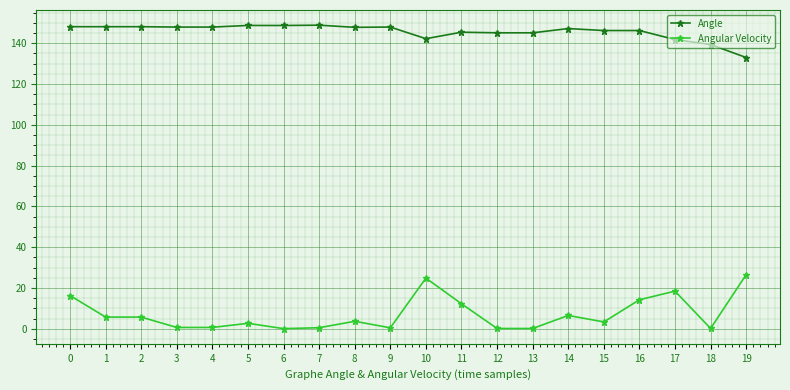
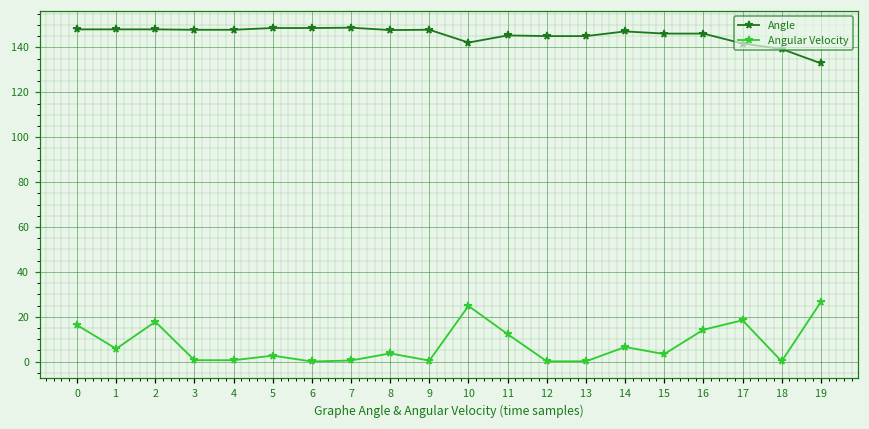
  {
    "Angle": {
      "0": 148,
      "1": 148,
      "2": 148,
      "3": 148,
      "4": 148,
      "5": 149,
      "6": 149,
      "7": 149,
      "8": 148,
      "9": 148,
      "10": 142,
      "11": 145,
      "12": 145,
      "13": 145,
      "14": 147,
      "15": 146,
      "16": 146,
      "19": 133
    },
    "Angular Velocity": {
      "0": 16,
      "1": 6,
-     "2": 6,
+     "2": 18,
      "3": 1,
      "4": 1,
      "5": 3,
      "6": 0,
      "7": 0,
      "8": 4,
      "9": 0,
      "10": 25,
      "11": 12,
      "12": 0,
      "13": 0,
      "14": 7,
      "15": 3,
      "16": 14,
      "17": 18,
      "18": 0,
      "19": 27
    }
  }
